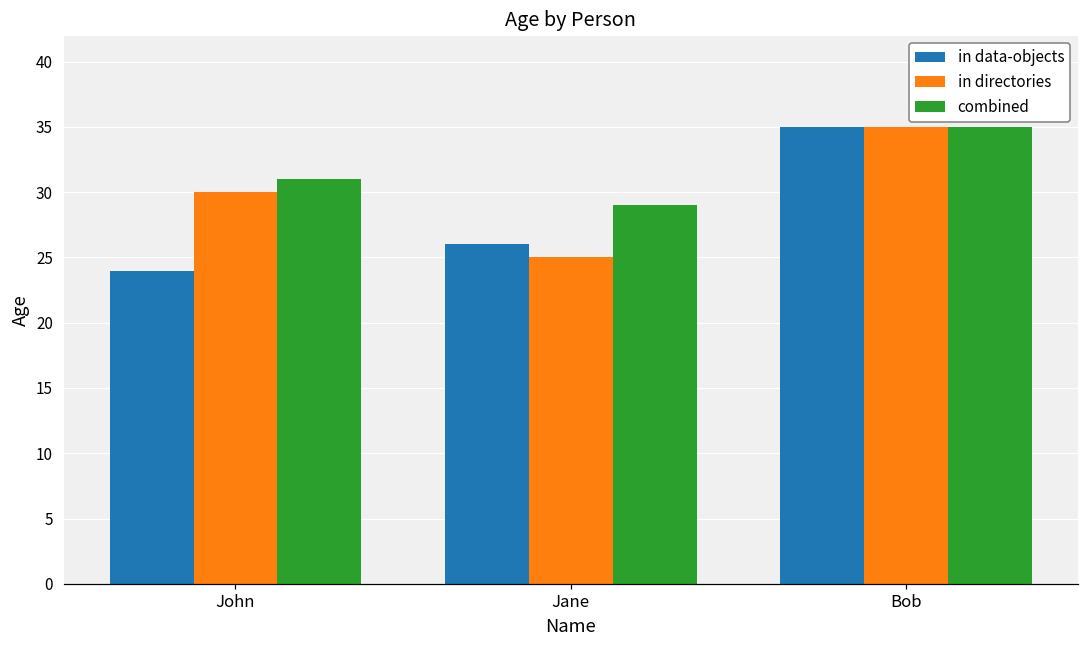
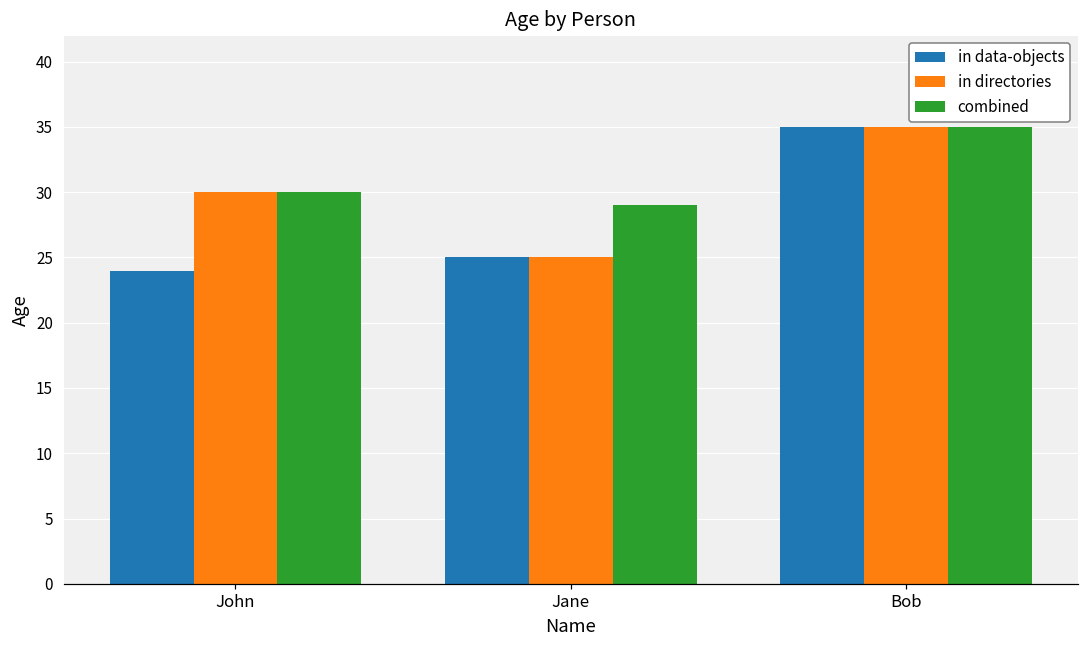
  {
    "in data-objects": {
      "John": 24,
-     "Jane": 26,
+     "Jane": 25,
      "Bob": 35
    },
    "in directories": {
      "John": 30,
      "Jane": 25,
      "Bob": 35
    },
    "combined": {
-     "John": 31,
+     "John": 30,
      "Jane": 29,
      "Bob": 35
    }
  }
